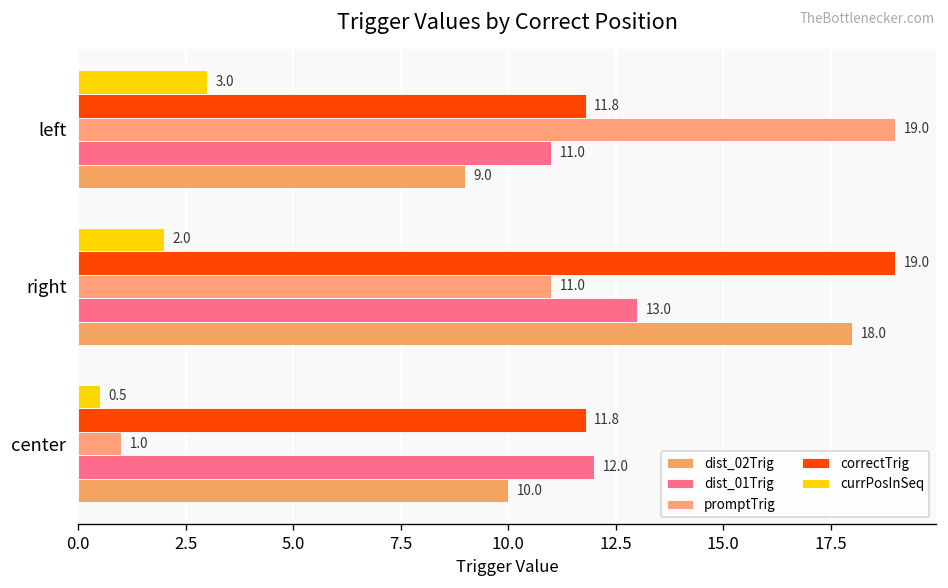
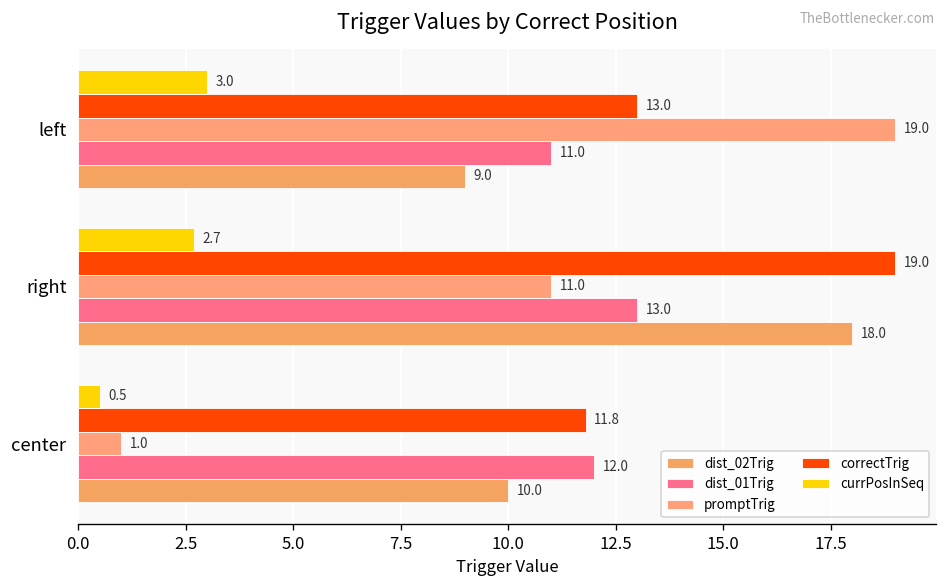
  {
    "correctTrig": {
-     "left": 11.8,
+     "left": 13.0,
      "right": 19.0,
      "center": 11.8
    },
    "currPosInSeq": {
      "left": 3.0,
-     "right": 2.0,
+     "right": 2.7,
      "center": 0.5
    }
  }
